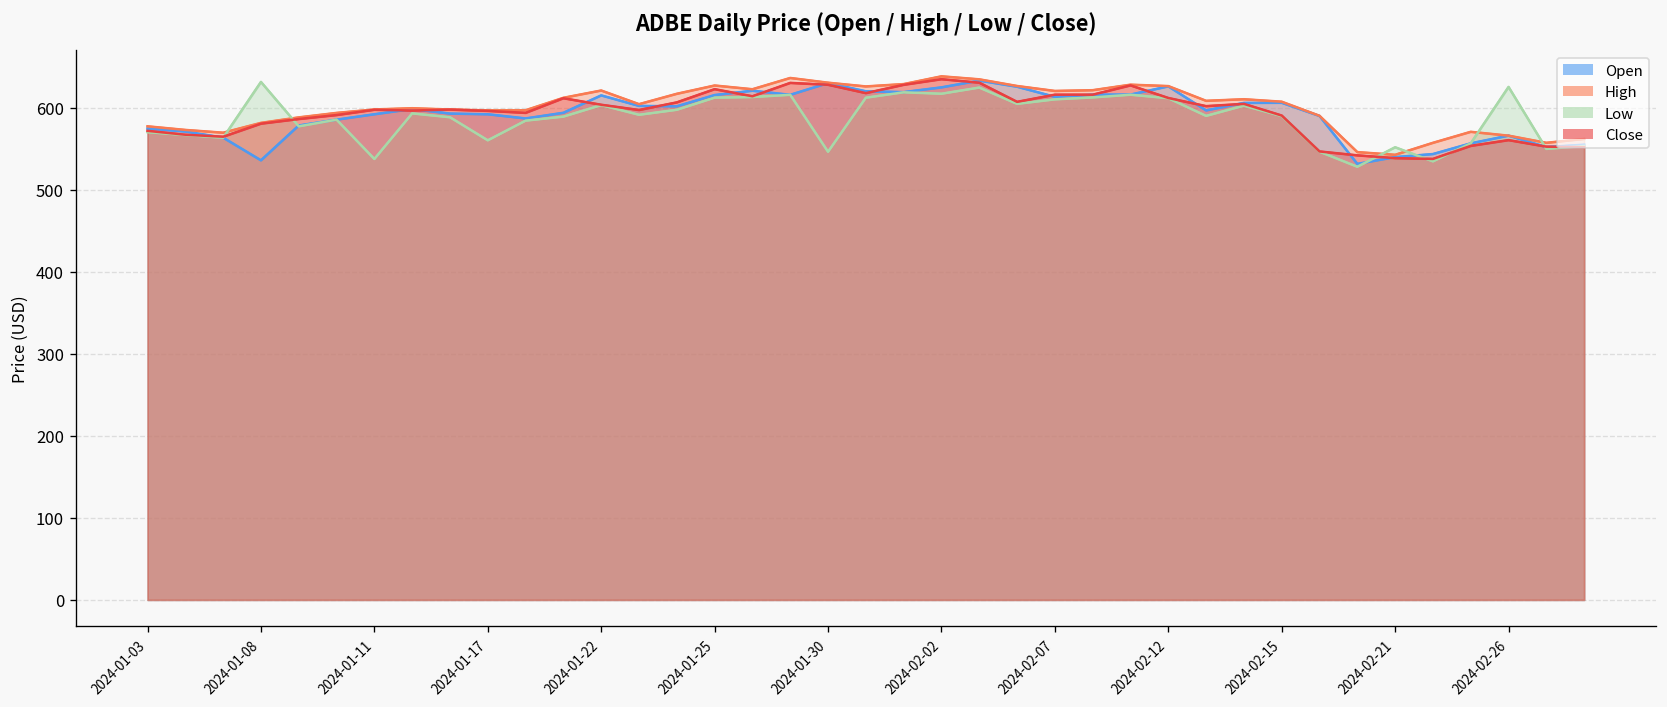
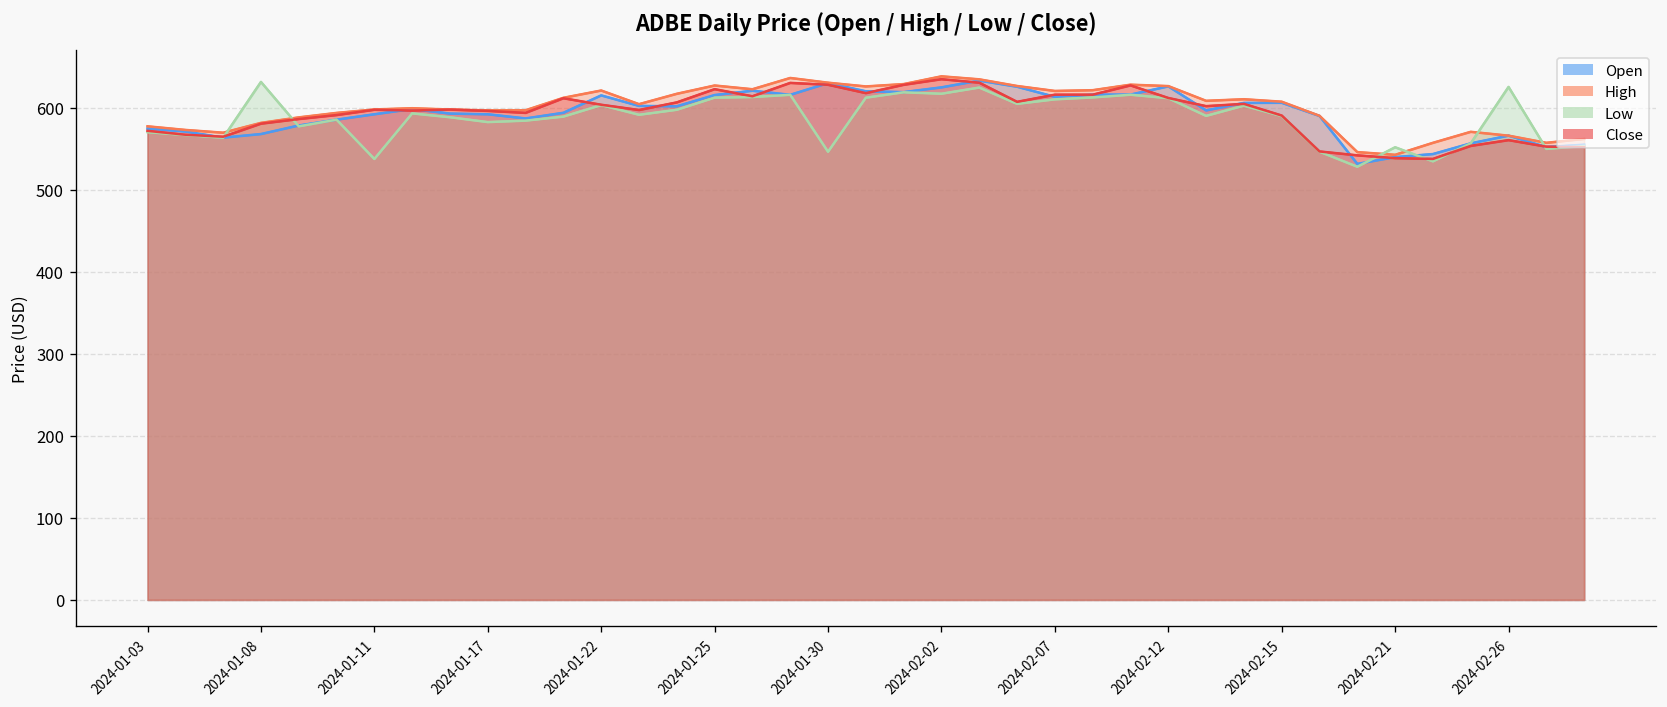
  {
    "Open": {
-     "2024-01-08": 540,
+     "2024-01-08": 570,
      "2024-01-11": 590,
      "2024-01-17": 590,
      "2024-01-22": 620,
      "2024-02-02": 620
    },
    "Low": {
      "2024-01-08": 630,
      "2024-01-11": 540,
-     "2024-01-17": 560,
+     "2024-01-17": 580,
      "2024-01-30": 550,
      "2024-02-02": 620,
      "2024-02-21": 550,
      "2024-02-26": 630
    }
  }
